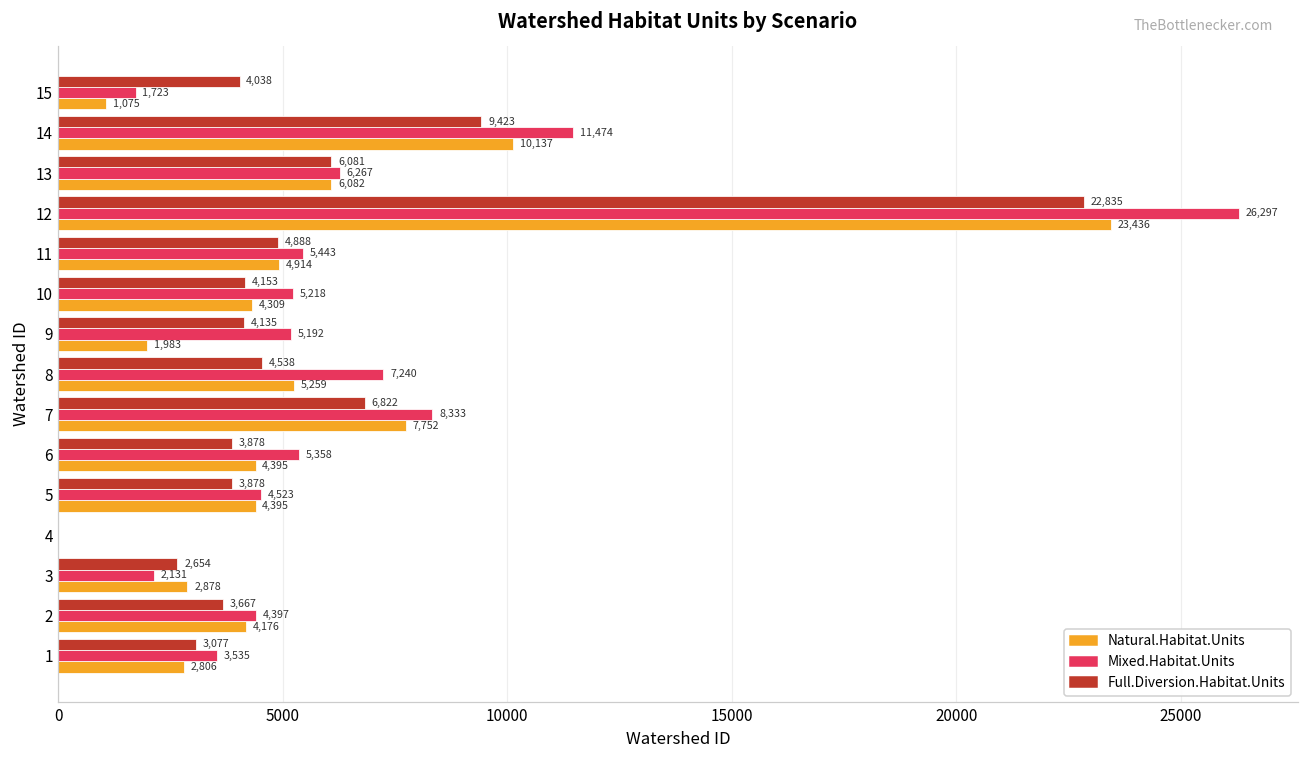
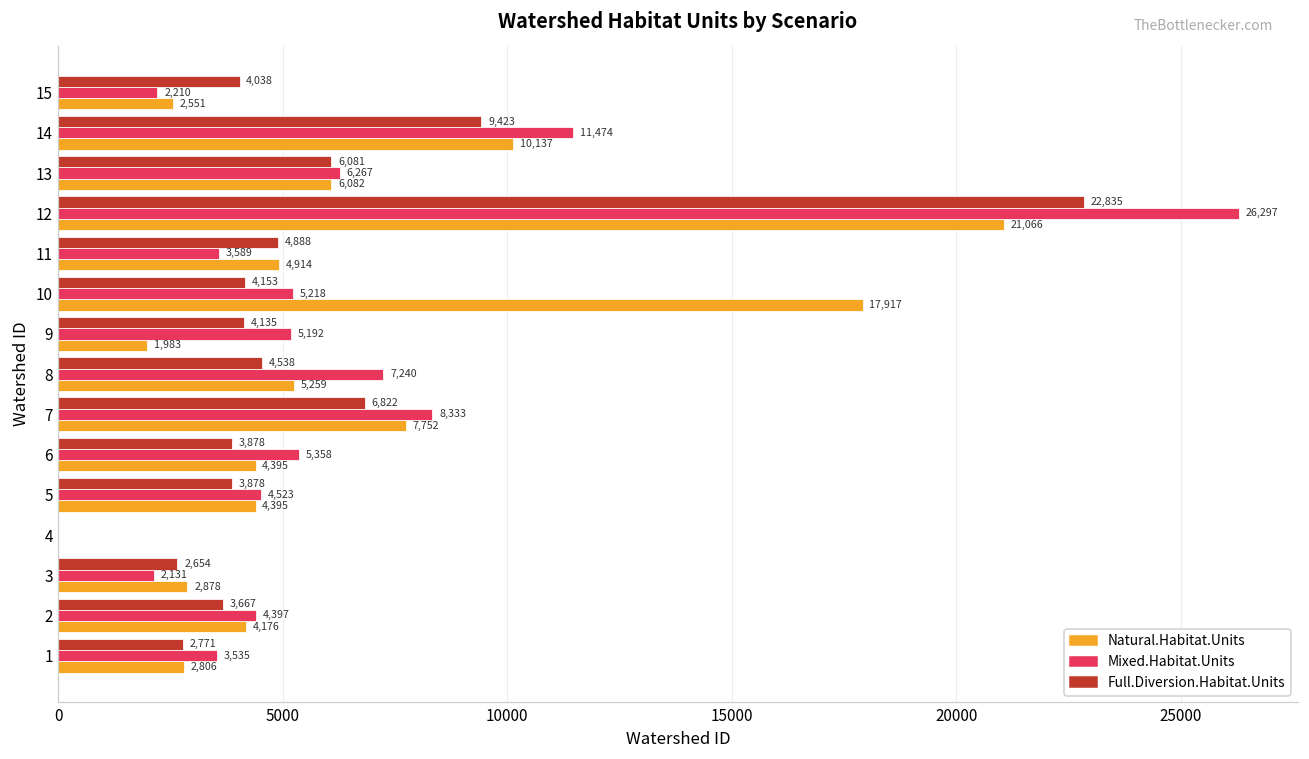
  {
    "Natural.Habitat.Units": {
-     "15": "1,075",
+     "15": "2,551",
      "14": "10,137",
      "13": "6,082",
-     "12": "23,436",
+     "12": "21,066",
      "11": "4,914",
-     "10": "4,309",
+     "10": "17,917",
      "9": "1,983",
      "8": "5,259",
      "7": "7,752",
      "6": "4,395",
      "5": "4,395",
      "3": "2,878",
      "2": "4,176",
      "1": "2,806"
    },
    "Mixed.Habitat.Units": {
-     "15": "1,723",
+     "15": "2,210",
      "14": "11,474",
      "13": "6,267",
      "12": "26,297",
-     "11": "5,443",
+     "11": "3,589",
      "10": "5,218",
      "9": "5,192",
      "8": "7,240",
      "7": "8,333",
      "6": "5,358",
      "5": "4,523",
      "3": "2,131",
      "2": "4,397",
      "1": "3,535"
    },
    "Full.Diversion.Habitat.Units": {
      "15": "4,038",
      "14": "9,423",
      "13": "6,081",
      "12": "22,835",
      "11": "4,888",
      "10": "4,153",
      "9": "4,135",
      "8": "4,538",
      "7": "6,822",
      "6": "3,878",
      "5": "3,878",
      "3": "2,654",
      "2": "3,667",
-     "1": "3,077"
+     "1": "2,771"
    }
  }
